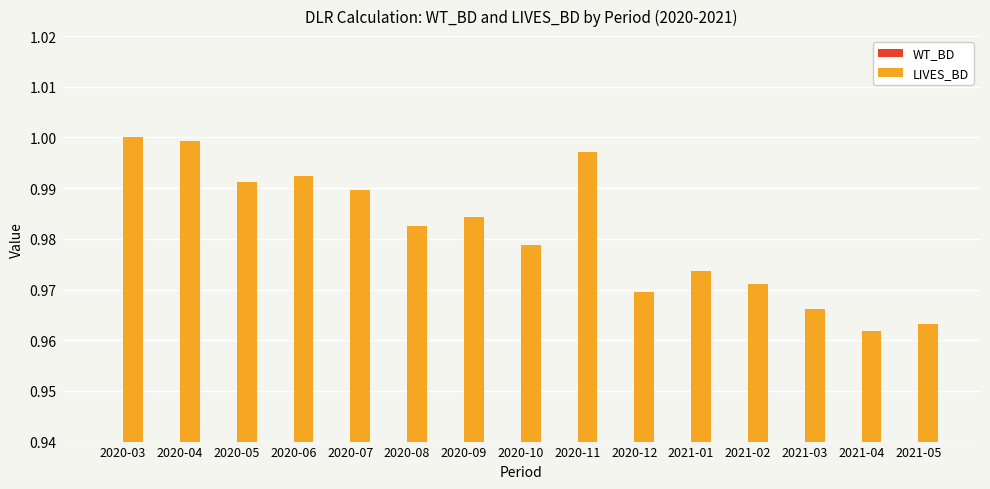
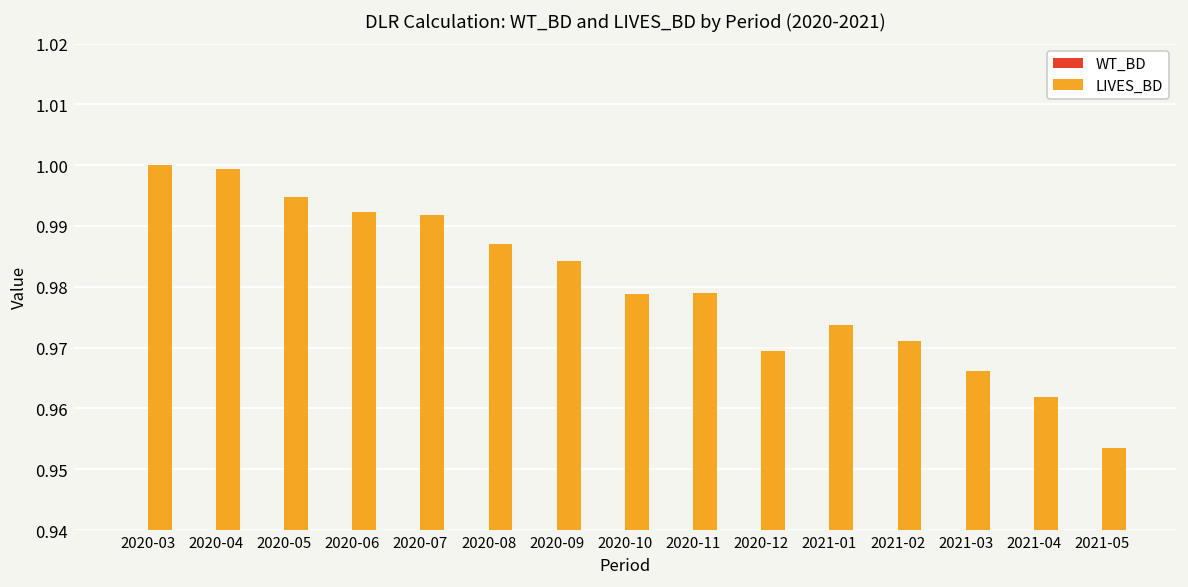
  {
    "LIVES_BD": {
      "2020-03": 1.000,
      "2020-04": 0.999,
-     "2020-05": 0.991,
+     "2020-05": 0.995,
      "2020-06": 0.992,
-     "2020-07": 0.990,
-     "2020-08": 0.983,
+     "2020-07": 0.992,
+     "2020-08": 0.987,
      "2020-09": 0.984,
      "2020-10": 0.979,
-     "2020-11": 0.997,
+     "2020-11": 0.979,
      "2020-12": 0.969,
      "2021-01": 0.974,
      "2021-02": 0.971,
      "2021-03": 0.966,
      "2021-04": 0.962,
-     "2021-05": 0.963
+     "2021-05": 0.954
    }
  }
